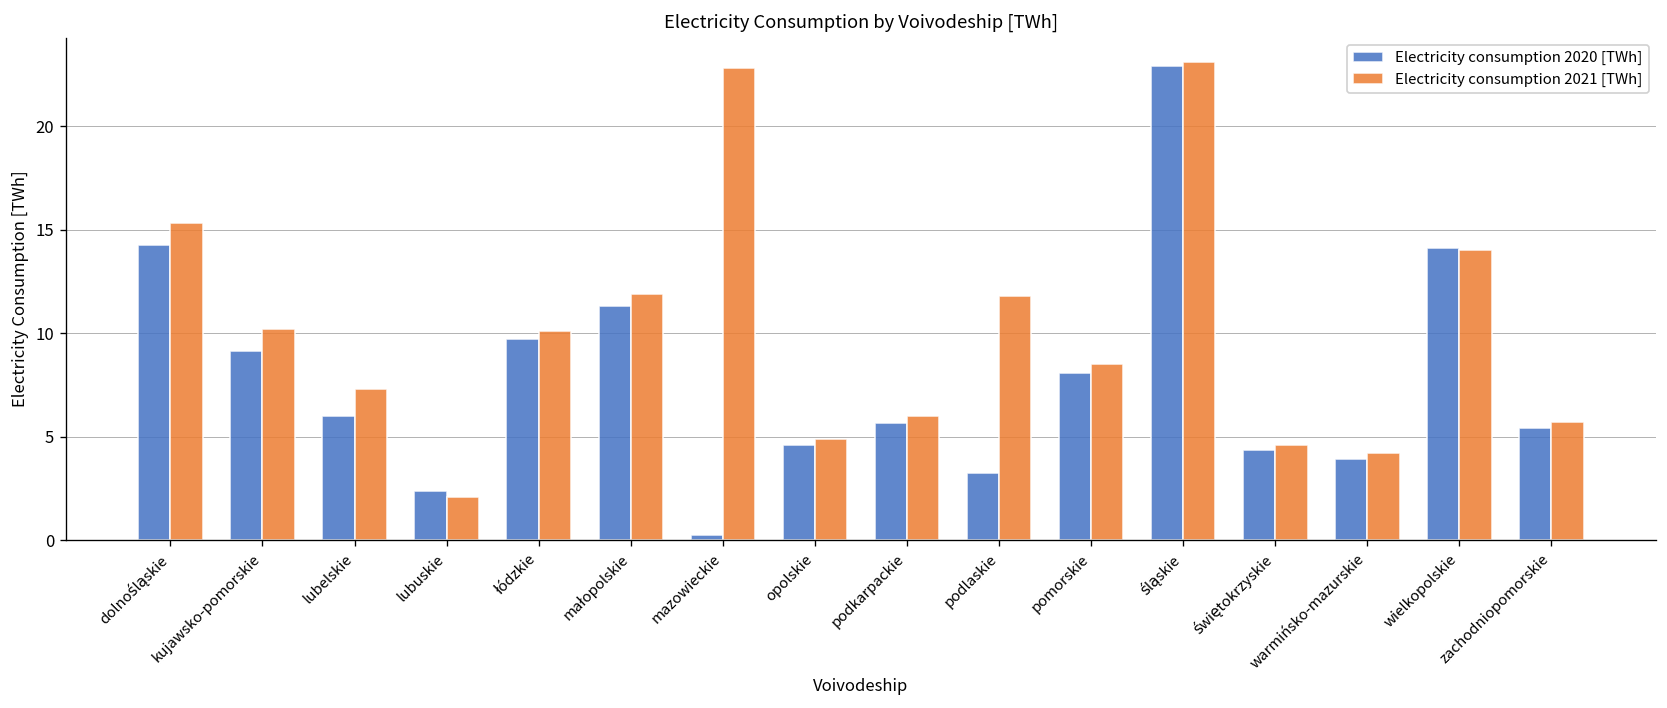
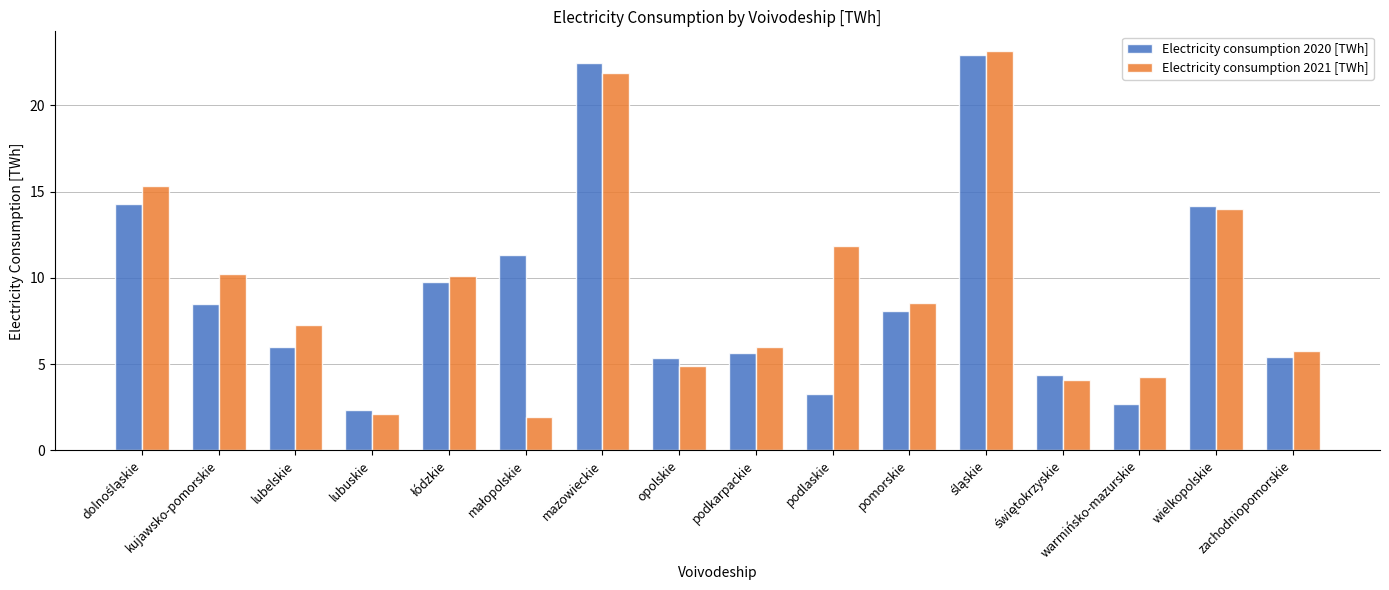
  {
    "Electricity consumption 2020 [TWh]": {
      "dolnośląskie": 14.3,
-     "kujawsko-pomorskie": 9.1,
+     "kujawsko-pomorskie": 8.5,
      "lubelskie": 6.0,
      "lubuskie": 2.4,
      "łódzkie": 9.8,
      "małopolskie": 11.3,
-     "mazowieckie": 0.3,
-     "opolskie": 4.6,
+     "mazowieckie": 22.5,
+     "opolskie": 5.4,
      "podkarpackie": 5.7,
      "podlaskie": 3.2,
      "pomorskie": 8.1,
      "śląskie": 22.9,
      "świętokrzyskie": 4.4,
-     "warmińsko-mazurskie": 3.9,
+     "warmińsko-mazurskie": 2.7,
      "wielkopolskie": 14.2,
      "zachodniopomorskie": 5.4
    },
    "Electricity consumption 2021 [TWh]": {
      "dolnośląskie": 15.3,
      "kujawsko-pomorskie": 10.2,
      "lubelskie": 7.3,
      "lubuskie": 2.1,
      "łódzkie": 10.1,
-     "małopolskie": 11.9,
-     "mazowieckie": 22.8,
+     "małopolskie": 1.9,
+     "mazowieckie": 21.9,
      "opolskie": 4.9,
      "podkarpackie": 6.0,
      "podlaskie": 11.8,
      "pomorskie": 8.5,
      "śląskie": 23.1,
-     "świętokrzyskie": 4.6,
+     "świętokrzyskie": 4.1,
      "warmińsko-mazurskie": 4.2,
      "wielkopolskie": 14.0,
      "zachodniopomorskie": 5.7
    }
  }
